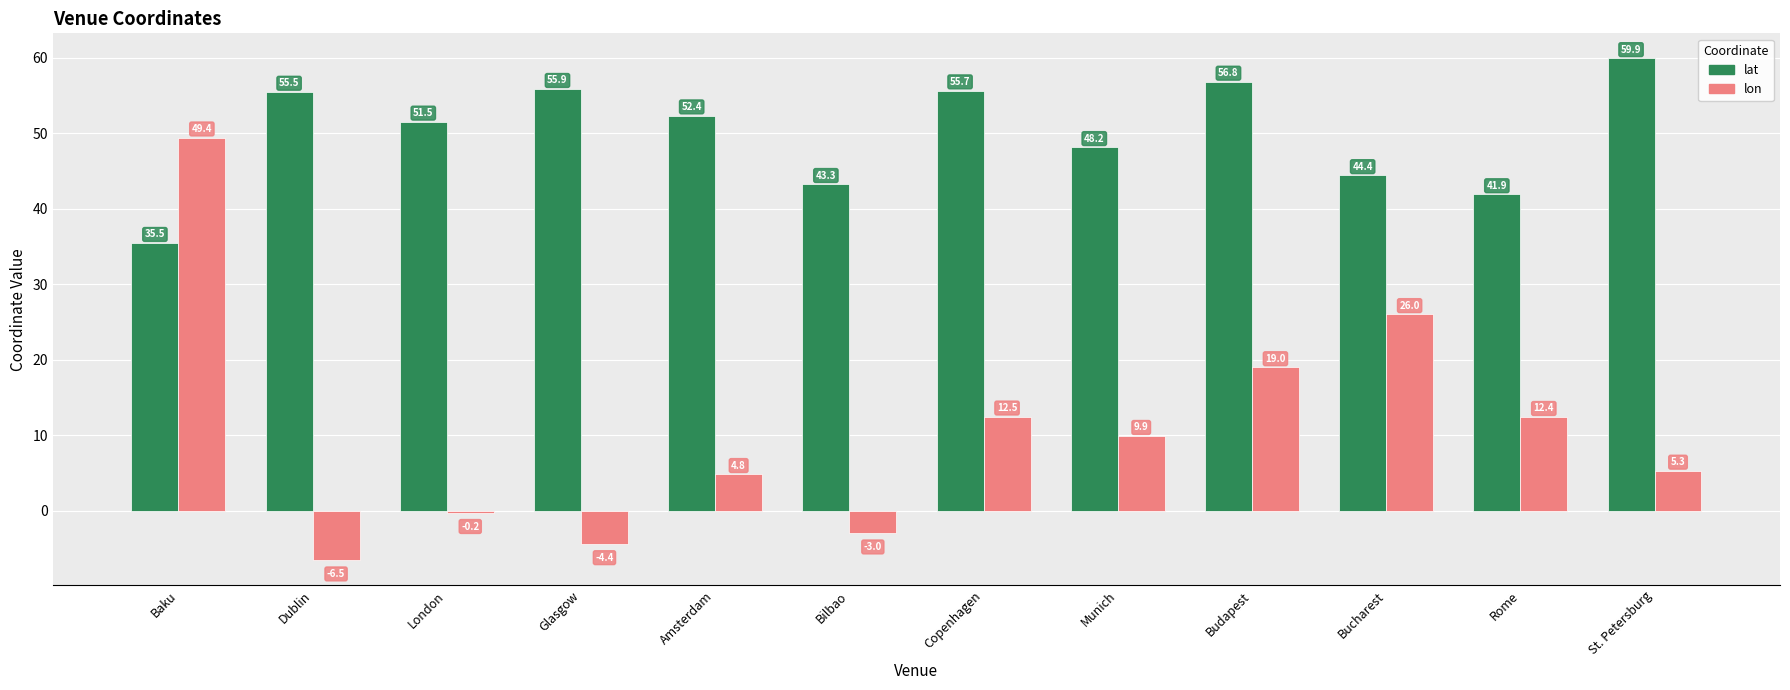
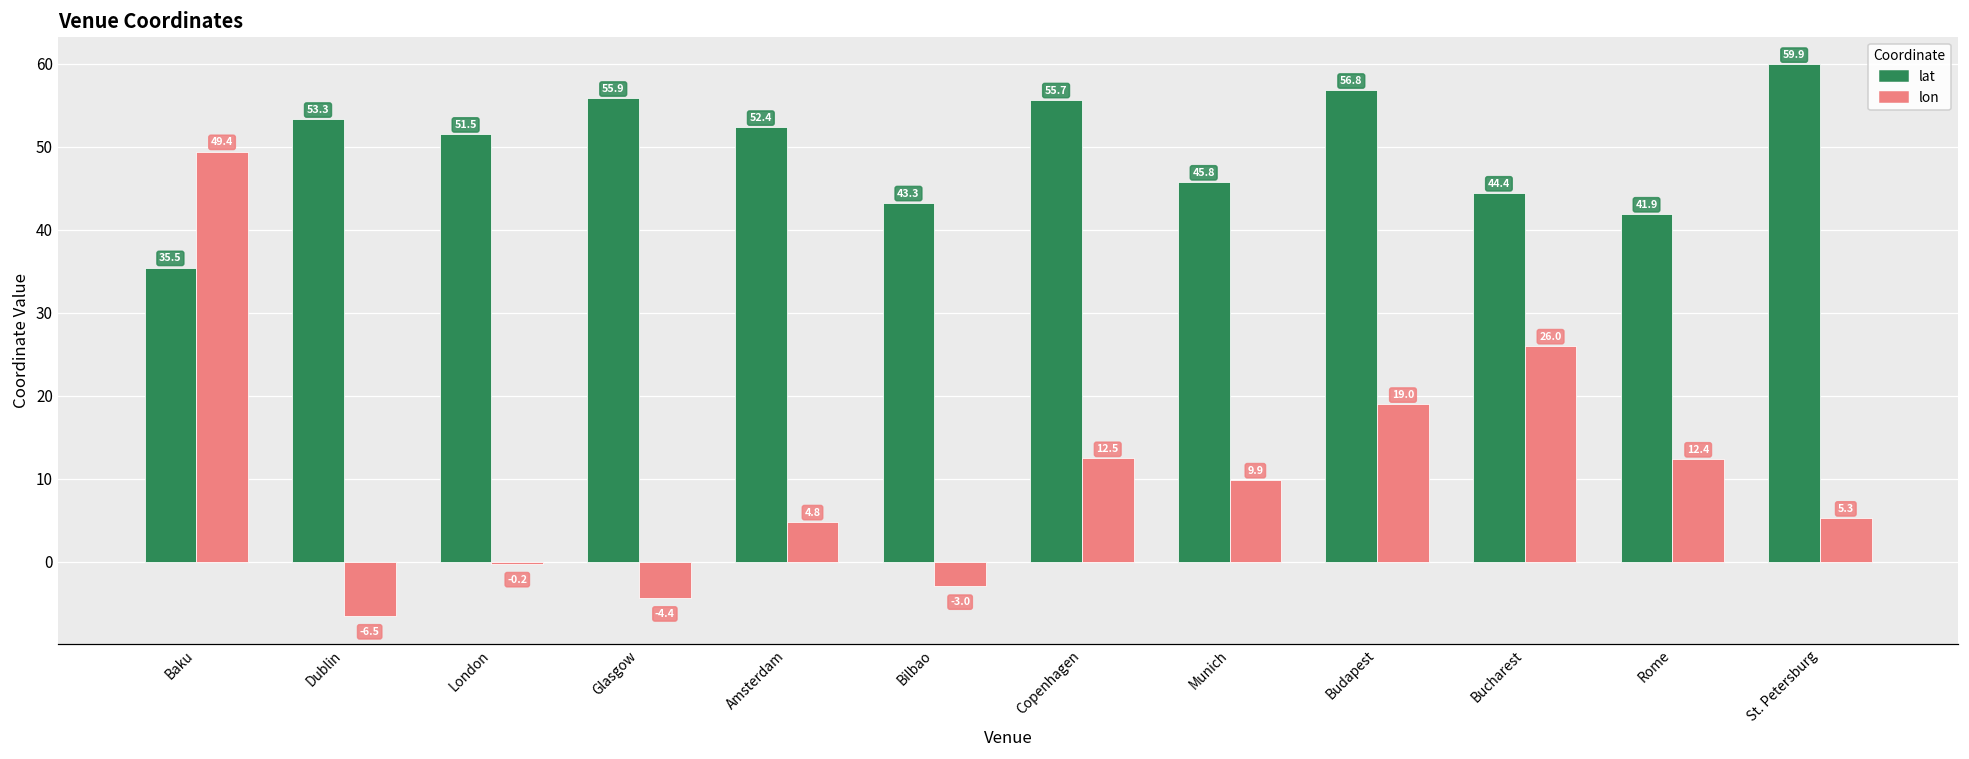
  {
    "lat": {
-     "Dublin": 55.5,
-     "Munich": 48.2
+     "Dublin": 53.3,
+     "Munich": 45.8
    }
  }
